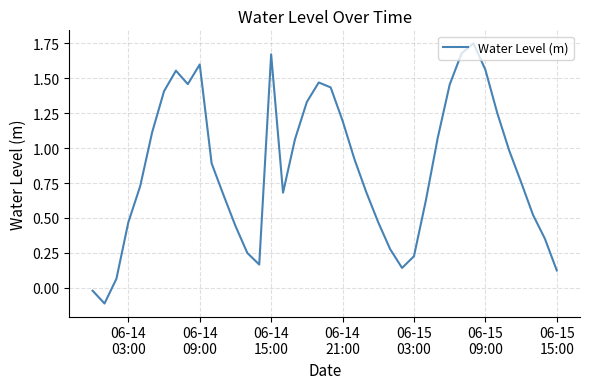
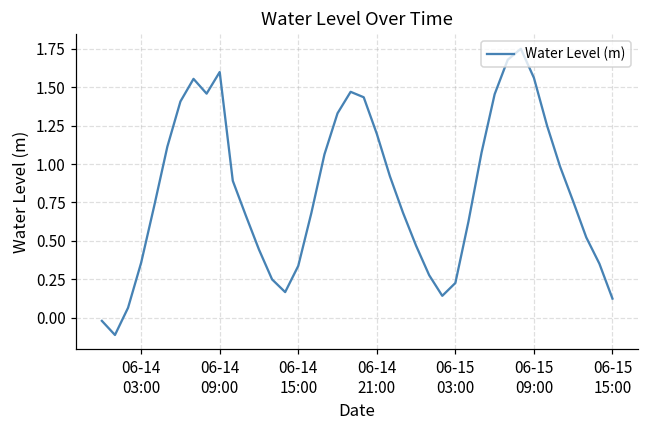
  {
-   "06-14 03:00": 0.47,
+   "06-14 03:00": 0.36,
    "06-14 09:00": 1.60,
-   "06-14 15:00": 1.67,
+   "06-14 15:00": 0.34,
    "06-14 21:00": 1.20,
    "06-15 03:00": 0.23,
    "06-15 09:00": 1.56,
    "06-15 15:00": 0.12
  }
